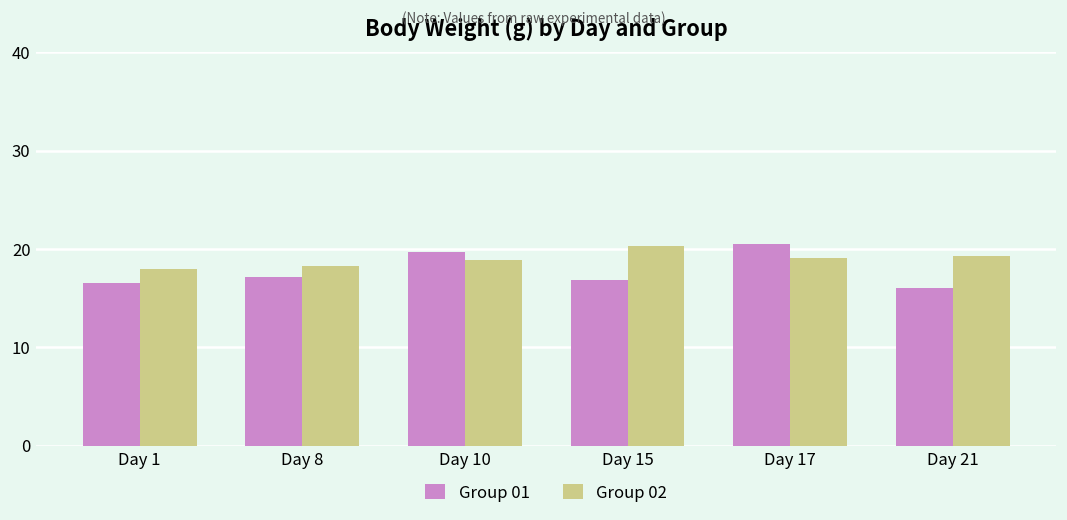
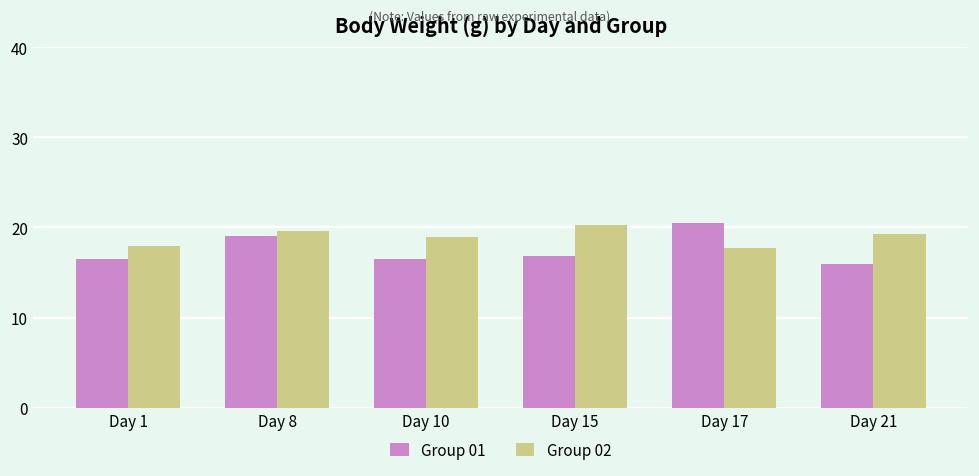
  {
    "Group 01": {
      "Day 1": 17,
-     "Day 8": 17,
-     "Day 10": 20,
+     "Day 8": 19,
+     "Day 10": 17,
      "Day 15": 17,
      "Day 17": 21,
      "Day 21": 16
    },
    "Group 02": {
      "Day 1": 18,
-     "Day 8": 18,
+     "Day 8": 20,
      "Day 10": 19,
      "Day 15": 20,
-     "Day 17": 19,
+     "Day 17": 18,
      "Day 21": 19
    }
  }
